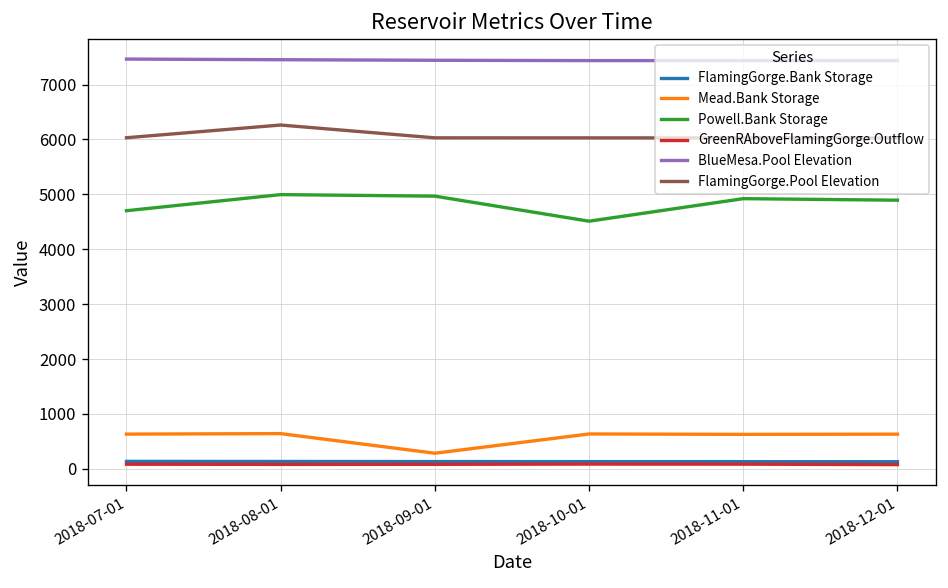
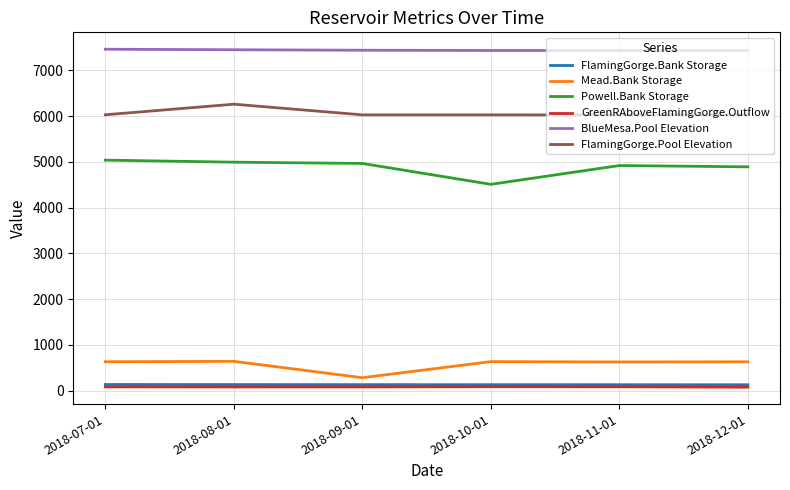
  {
    "Mead.Bank Storage": {
      "2018-07-01": 600,
      "2018-08-01": 600,
      "2018-09-01": 300,
      "2018-10-01": 600,
      "2018-11-01": 600,
      "2018-12-01": 600
    },
    "Powell.Bank Storage": {
-     "2018-07-01": 4700,
+     "2018-07-01": 5000,
      "2018-08-01": 5000,
      "2018-09-01": 5000,
      "2018-10-01": 4500,
      "2018-11-01": 4900,
      "2018-12-01": 4900
    },
    "BlueMesa.Pool Elevation": {
      "2018-07-01": 7500,
      "2018-08-01": 7500,
      "2018-09-01": 7400,
      "2018-10-01": 7400
    },
    "FlamingGorge.Pool Elevation": {
      "2018-07-01": 6000,
      "2018-08-01": 6300,
      "2018-09-01": 6000,
      "2018-10-01": 6000
    }
  }
